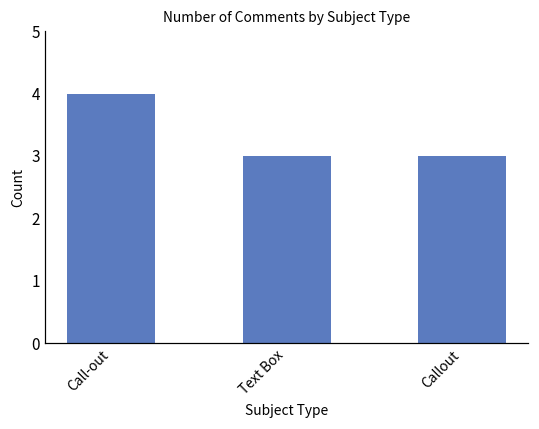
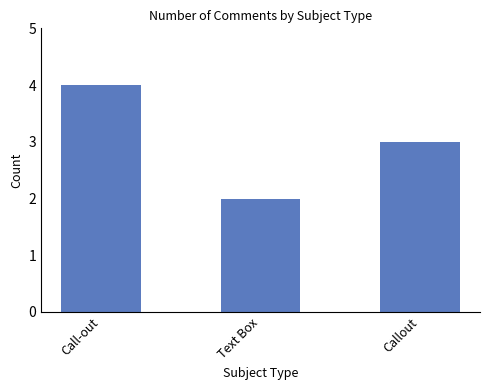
  {
    "Call-out": 4,
-   "Text Box": 3,
+   "Text Box": 2,
    "Callout": 3
  }
